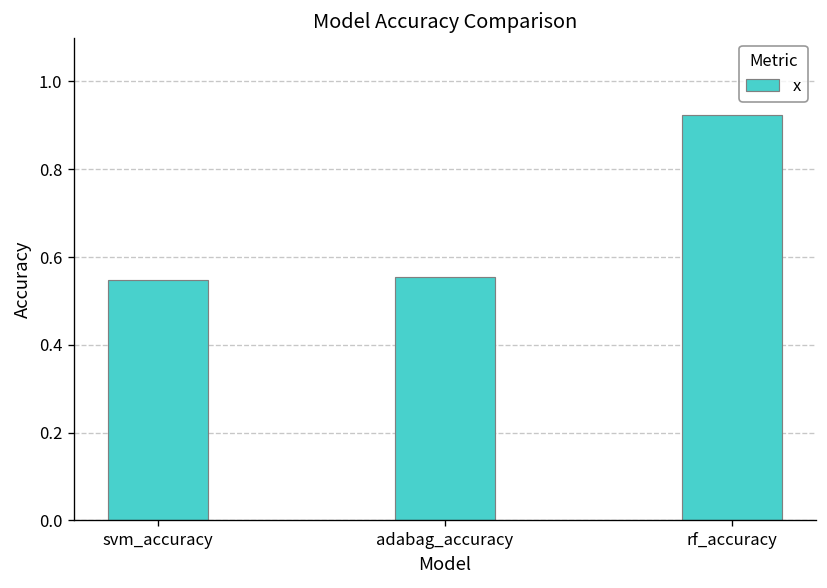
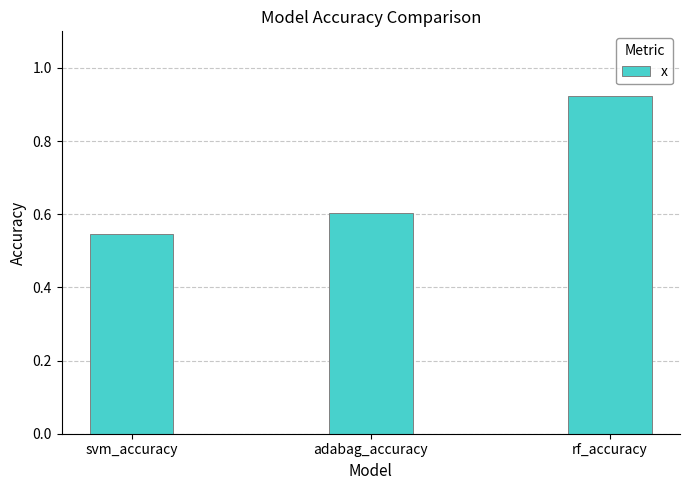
  {
    "svm_accuracy": 0.55,
-   "adabag_accuracy": 0.56,
+   "adabag_accuracy": 0.60,
    "rf_accuracy": 0.92
  }
